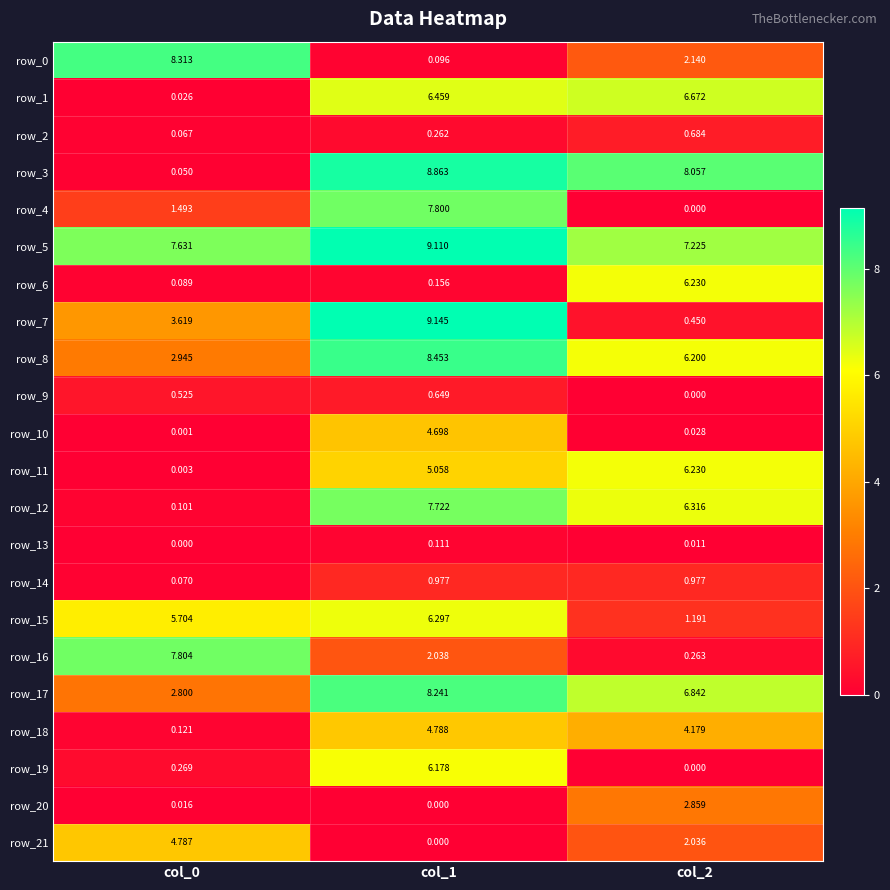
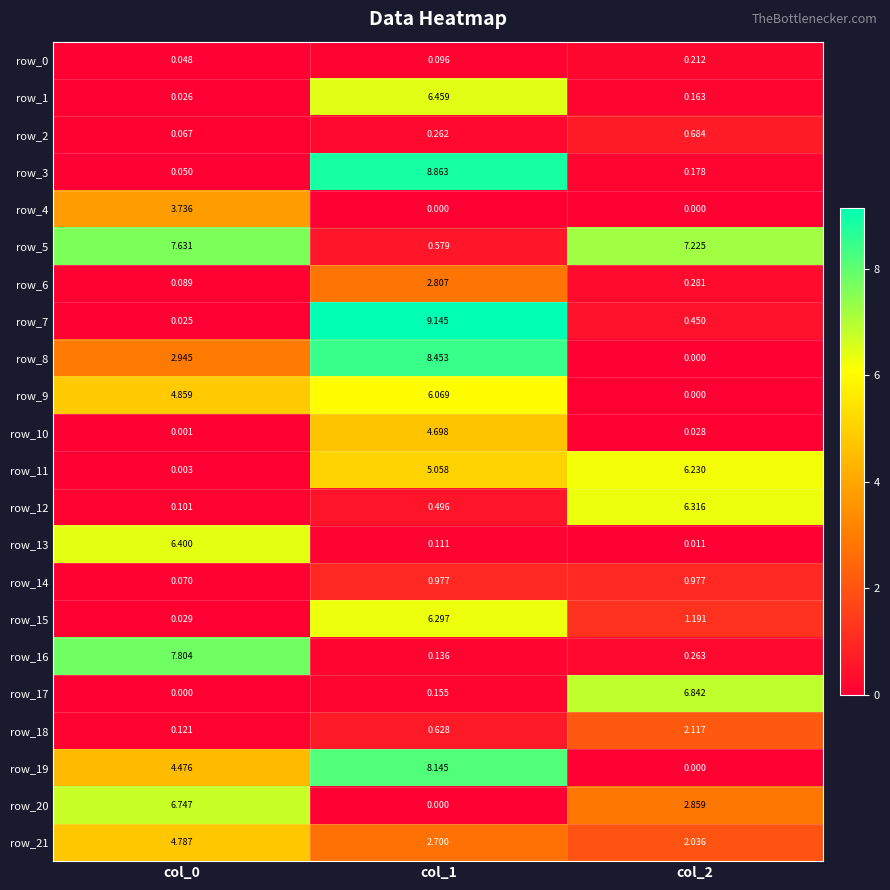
  {
    "row_0": {
-     "col_0": 8.313,
+     "col_0": 0.048,
      "col_1": 0.096,
-     "col_2": 2.140
+     "col_2": 0.212
    },
    "row_1": {
      "col_0": 0.026,
      "col_1": 6.459,
-     "col_2": 6.672
+     "col_2": 0.163
    },
    "row_2": {
      "col_0": 0.067,
      "col_1": 0.262,
      "col_2": 0.684
    },
    "row_3": {
      "col_0": 0.050,
      "col_1": 8.863,
-     "col_2": 8.057
+     "col_2": 0.178
    },
    "row_4": {
-     "col_0": 1.493,
-     "col_1": 7.800,
+     "col_0": 3.736,
+     "col_1": 0.000,
      "col_2": 0.000
    },
    "row_5": {
      "col_0": 7.631,
-     "col_1": 9.110,
+     "col_1": 0.579,
      "col_2": 7.225
    },
    "row_6": {
      "col_0": 0.089,
-     "col_1": 0.156,
-     "col_2": 6.230
+     "col_1": 2.807,
+     "col_2": 0.281
    },
    "row_7": {
-     "col_0": 3.619,
+     "col_0": 0.025,
      "col_1": 9.145,
      "col_2": 0.450
    },
    "row_8": {
      "col_0": 2.945,
      "col_1": 8.453,
-     "col_2": 6.200
+     "col_2": 0.000
    },
    "row_9": {
-     "col_0": 0.525,
-     "col_1": 0.649,
+     "col_0": 4.859,
+     "col_1": 6.069,
      "col_2": 0.000
    },
    "row_10": {
      "col_0": 0.001,
      "col_1": 4.698,
      "col_2": 0.028
    },
    "row_11": {
      "col_0": 0.003,
      "col_1": 5.058,
      "col_2": 6.230
    },
    "row_12": {
      "col_0": 0.101,
-     "col_1": 7.722,
+     "col_1": 0.496,
      "col_2": 6.316
    },
    "row_13": {
-     "col_0": 0.000,
+     "col_0": 6.400,
      "col_1": 0.111,
      "col_2": 0.011
    },
    "row_14": {
      "col_0": 0.070,
      "col_1": 0.977,
      "col_2": 0.977
    },
    "row_15": {
-     "col_0": 5.704,
+     "col_0": 0.029,
      "col_1": 6.297,
      "col_2": 1.191
    },
    "row_16": {
      "col_0": 7.804,
-     "col_1": 2.038,
+     "col_1": 0.136,
      "col_2": 0.263
    },
    "row_17": {
-     "col_0": 2.800,
-     "col_1": 8.241,
+     "col_0": 0.000,
+     "col_1": 0.155,
      "col_2": 6.842
    },
    "row_18": {
      "col_0": 0.121,
-     "col_1": 4.788,
-     "col_2": 4.179
+     "col_1": 0.628,
+     "col_2": 2.117
    },
    "row_19": {
-     "col_0": 0.269,
-     "col_1": 6.178,
+     "col_0": 4.476,
+     "col_1": 8.145,
      "col_2": 0.000
    },
    "row_20": {
-     "col_0": 0.016,
+     "col_0": 6.747,
      "col_1": 0.000,
      "col_2": 2.859
    },
    "row_21": {
      "col_0": 4.787,
-     "col_1": 0.000,
+     "col_1": 2.700,
      "col_2": 2.036
    }
  }
